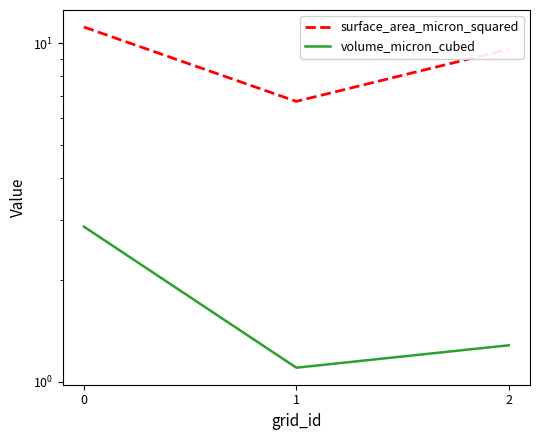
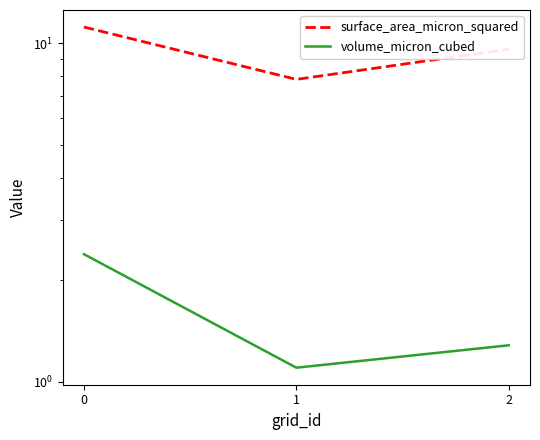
  {
    "surface_area_micron_squared": {
      "0": 11.2,
-     "1": 6.7
+     "1": 7.8
    },
    "volume_micron_cubed": {
-     "0": 2.9,
+     "0": 2.4,
      "1": 1.1,
      "2": 1.3
    }
  }
